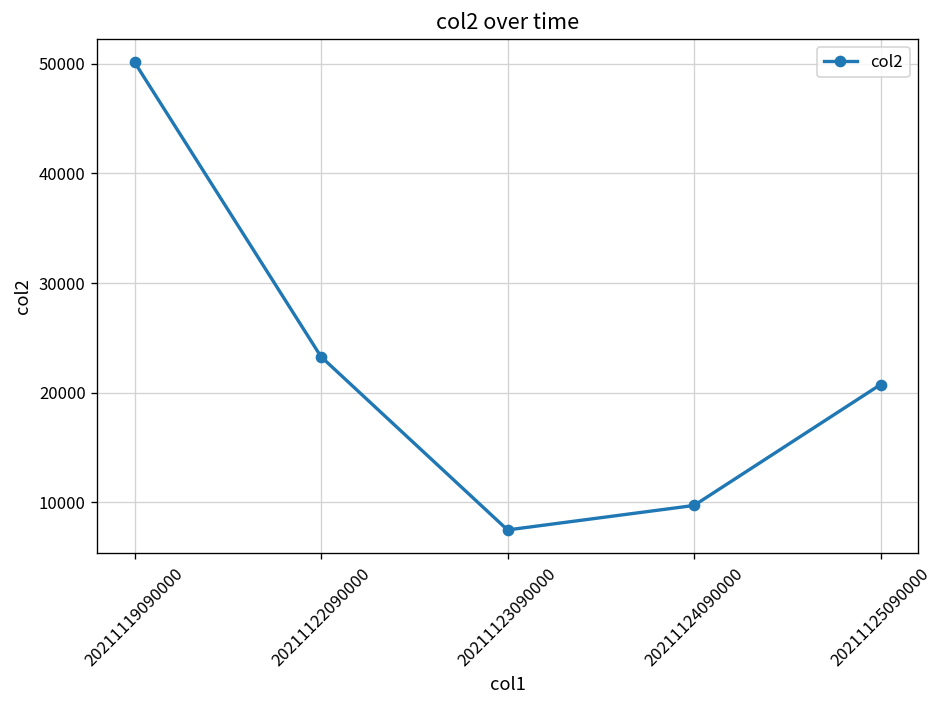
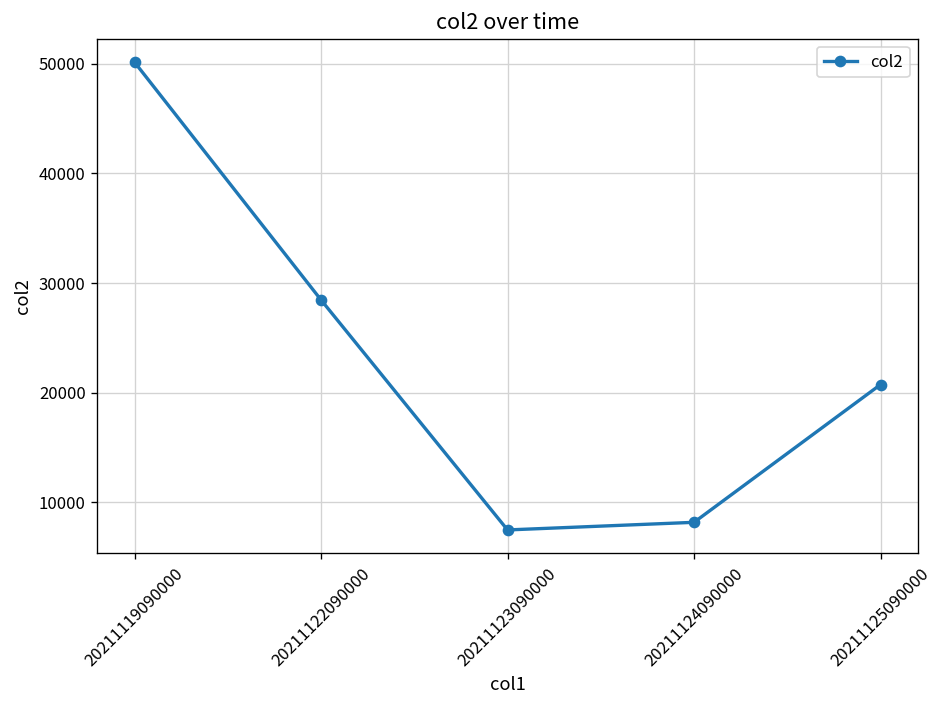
  {
    "20211119090000": 50000,
-   "20211122090000": 23000,
+   "20211122090000": 28000,
    "20211123090000": 7000,
-   "20211124090000": 10000,
+   "20211124090000": 8000,
    "20211125090000": 21000
  }
